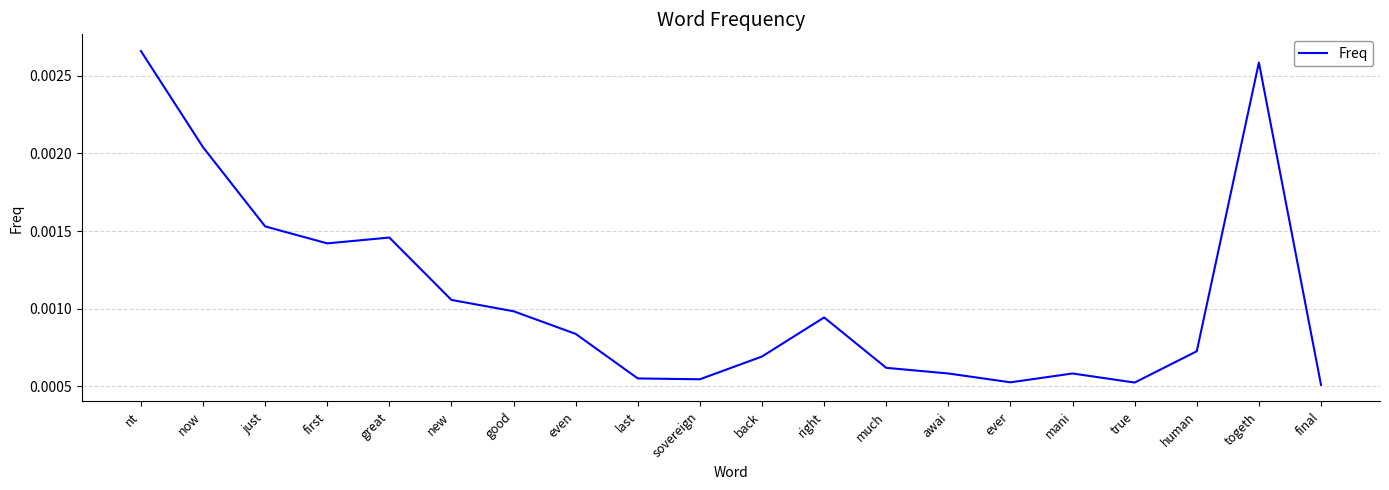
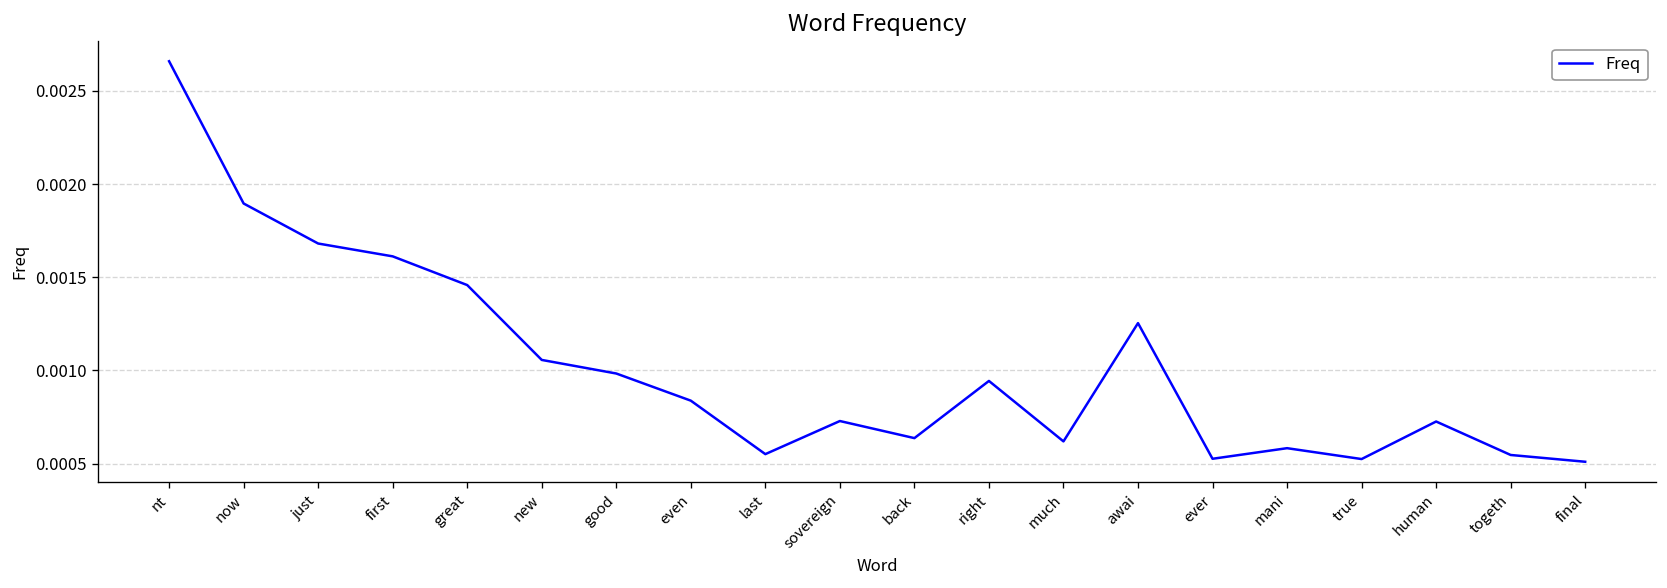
  {
    "nt": 0.00266,
-   "now": 0.00204,
-   "just": 0.00153,
-   "first": 0.00142,
+   "now": 0.00190,
+   "just": 0.00168,
+   "first": 0.00161,
    "great": 0.00146,
    "new": 0.00106,
    "good": 0.00098,
    "even": 0.00084,
    "last": 0.00055,
-   "sovereign": 0.00055,
-   "back": 0.00069,
+   "sovereign": 0.00073,
+   "back": 0.00064,
    "right": 0.00094,
    "much": 0.00062,
-   "awai": 0.00058,
+   "awai": 0.00125,
    "ever": 0.00053,
    "mani": 0.00058,
    "true": 0.00052,
    "human": 0.00073,
-   "togeth": 0.00259,
+   "togeth": 0.00055,
    "final": 0.00051
  }
